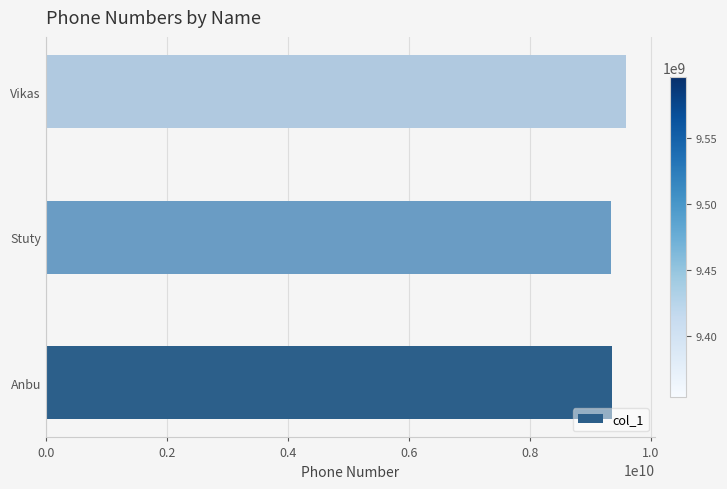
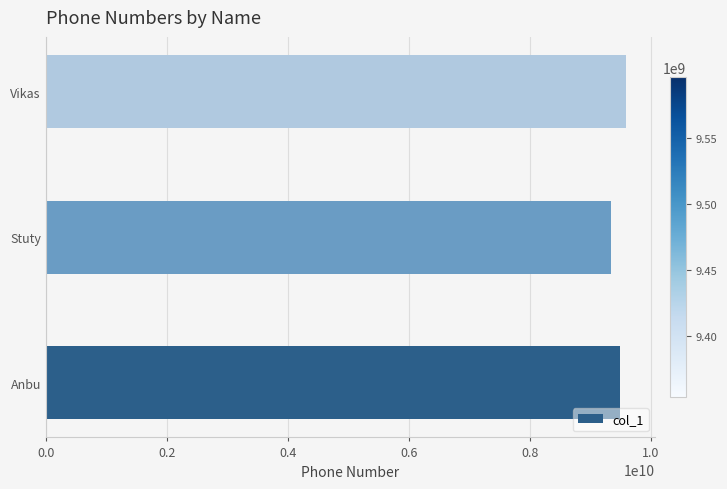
  {
    "Vikas": 9600000000,
    "Stuty": 9400000000,
-   "Anbu": 9400000000
+   "Anbu": 9500000000
  }
